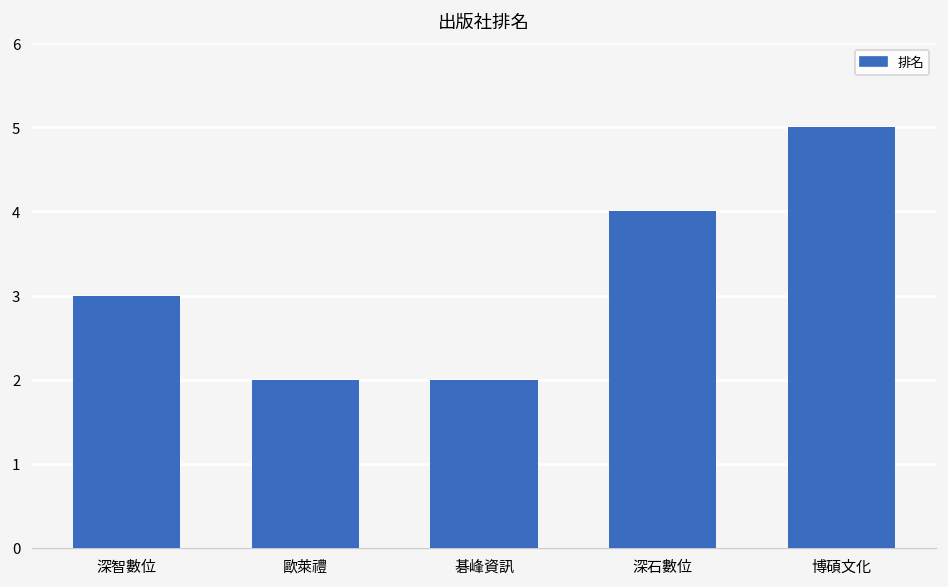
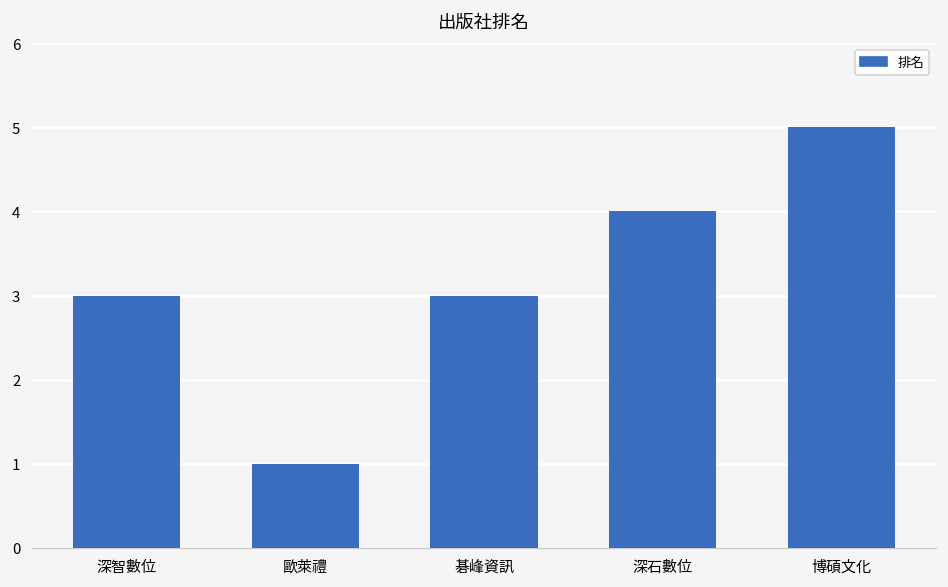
  {
    "深智數位": 3,
-   "歐萊禮": 2,
-   "碁峰資訊": 2,
+   "歐萊禮": 1,
+   "碁峰資訊": 3,
    "深石數位": 4,
    "博碩文化": 5
  }
